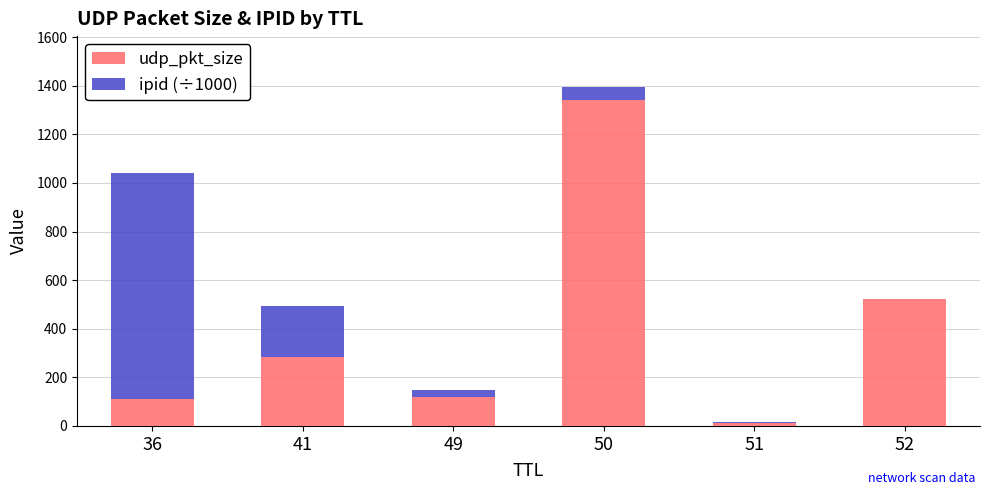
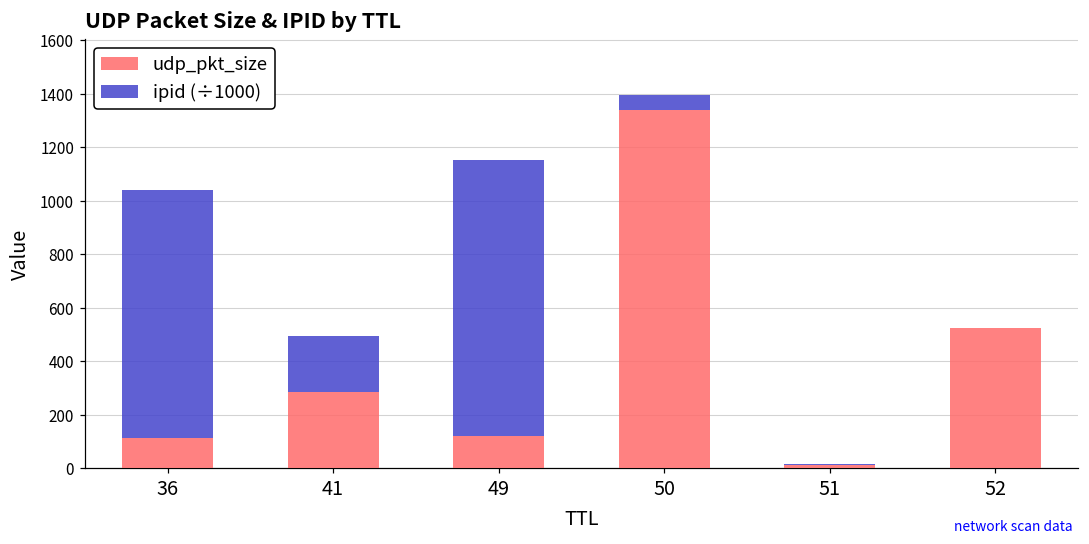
  {
    "udp_pkt_size": {
      "36": 110,
      "41": 290,
      "49": 120,
      "50": 1340,
      "51": 10,
      "52": 520
    },
    "ipid (÷1000)": {
      "36": 930,
      "41": 210,
-     "49": 30,
+     "49": 1030,
      "50": 50,
      "52": 0
    }
  }
